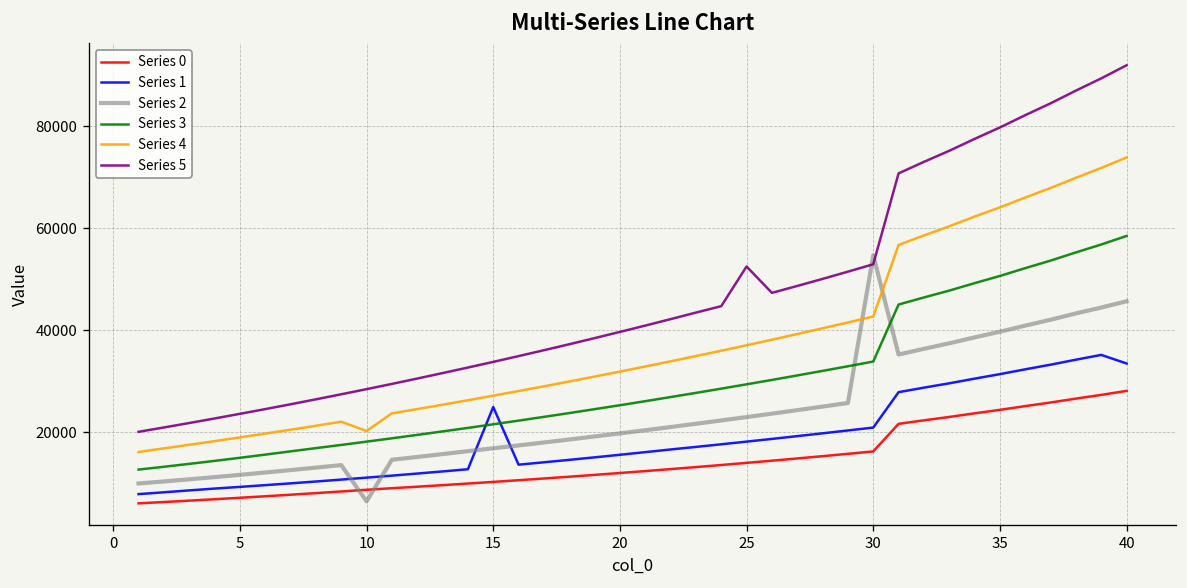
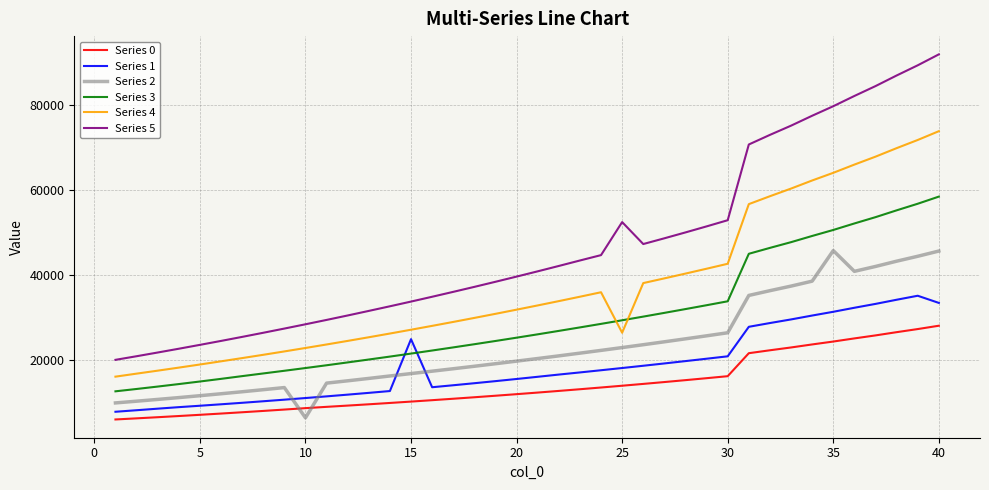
  {
    "Series 0": {
      "5": 7000,
      "10": 9000,
      "15": 10000,
      "20": 12000,
      "25": 14000,
      "30": 16000,
      "35": 24000,
      "40": 28000
    },
    "Series 1": {
      "5": 9000,
      "10": 11000,
      "15": 25000,
      "20": 16000,
      "25": 18000,
      "30": 21000,
      "35": 31000,
      "40": 33000
    },
    "Series 2": {
      "5": 12000,
      "10": 6000,
      "15": 17000,
      "20": 20000,
      "25": 23000,
-     "30": 55000,
-     "35": 40000,
+     "30": 26000,
+     "35": 46000,
      "40": 46000
    },
    "Series 3": {
      "5": 15000,
      "10": 18000,
      "15": 22000,
      "20": 25000,
      "25": 29000,
      "30": 34000,
      "35": 51000,
      "40": 59000
    },
    "Series 4": {
      "5": 19000,
-     "10": 20000,
+     "10": 23000,
      "15": 27000,
      "20": 32000,
-     "25": 37000,
+     "25": 26000,
      "30": 43000,
      "35": 64000,
      "40": 74000
    },
    "Series 5": {
      "5": 24000,
      "10": 28000,
      "15": 34000,
      "20": 40000,
      "25": 53000,
      "30": 53000,
      "35": 80000,
      "40": 92000
    }
  }
